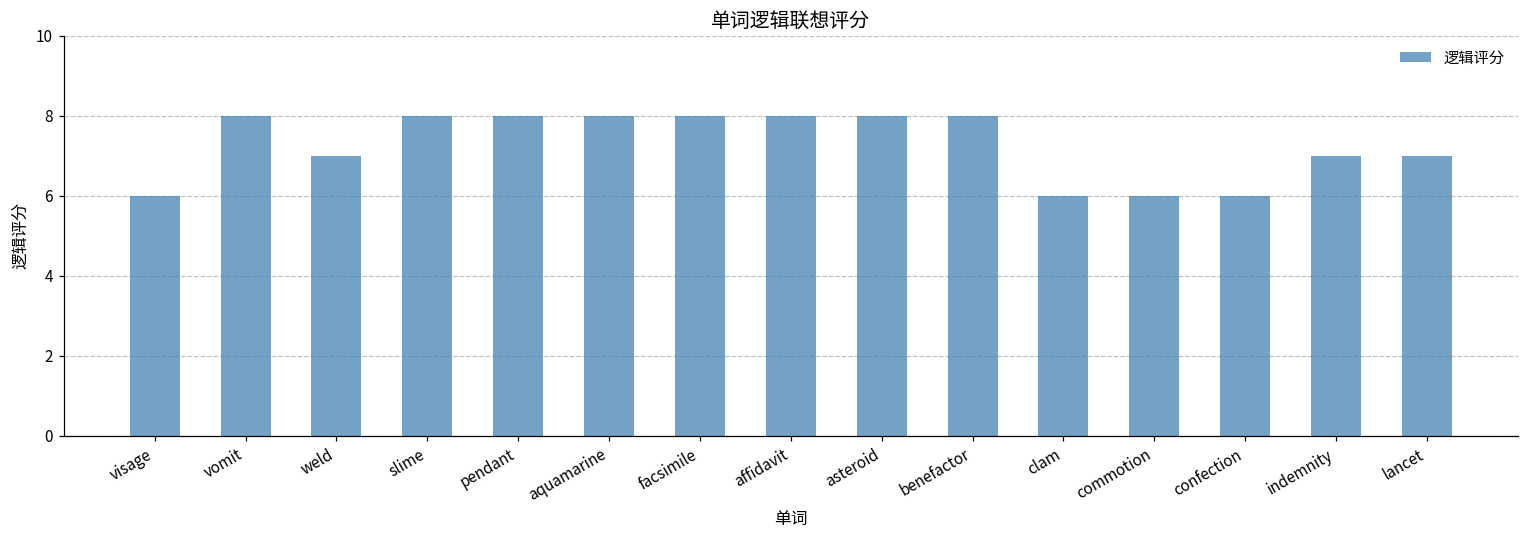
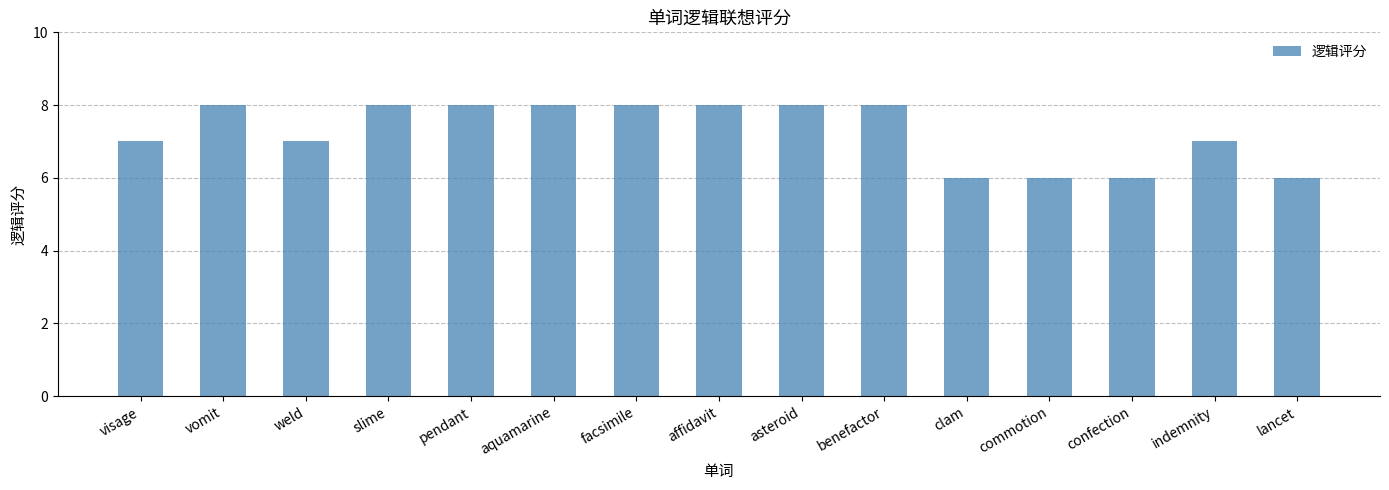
  {
-   "visage": 6,
+   "visage": 7,
    "vomit": 8,
    "weld": 7,
    "slime": 8,
    "pendant": 8,
    "aquamarine": 8,
    "facsimile": 8,
    "affidavit": 8,
    "asteroid": 8,
    "benefactor": 8,
    "clam": 6,
    "commotion": 6,
    "confection": 6,
    "indemnity": 7,
-   "lancet": 7
+   "lancet": 6
  }
